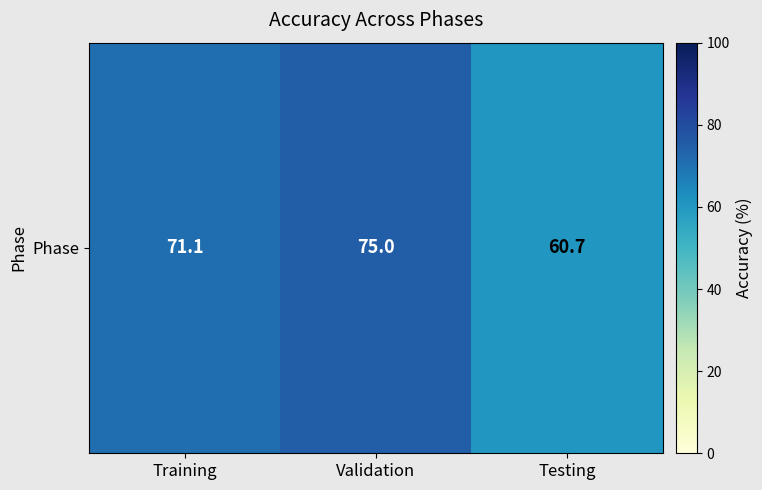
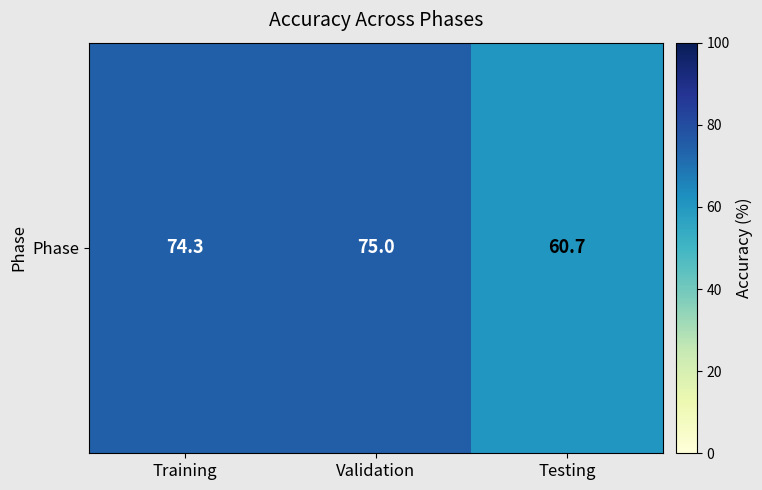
  {
    "Phase": {
-     "Training": 71.1,
+     "Training": 74.3,
      "Validation": 75.0,
      "Testing": 60.7
    }
  }
